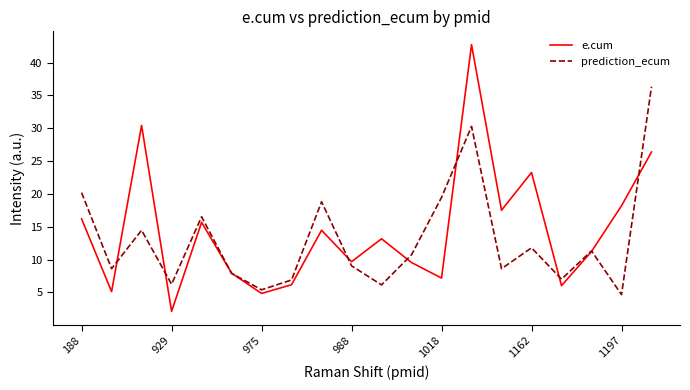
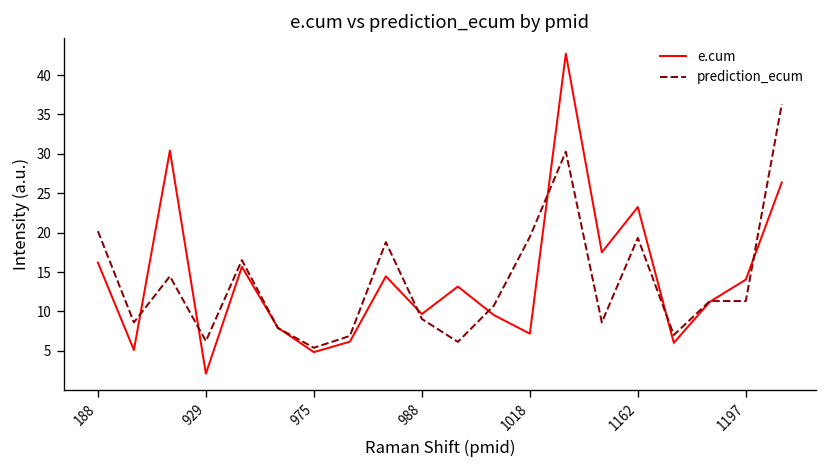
  {
    "e.cum": {
      "188": 16,
      "929": 2,
      "975": 5,
      "988": 10,
      "1018": 7,
      "1162": 23,
-     "1197": 18
+     "1197": 14
    },
    "prediction_ecum": {
      "188": 20,
      "929": 6,
      "975": 5,
      "988": 9,
      "1018": 19,
-     "1162": 12,
-     "1197": 5
+     "1162": 19,
+     "1197": 11
    }
  }
